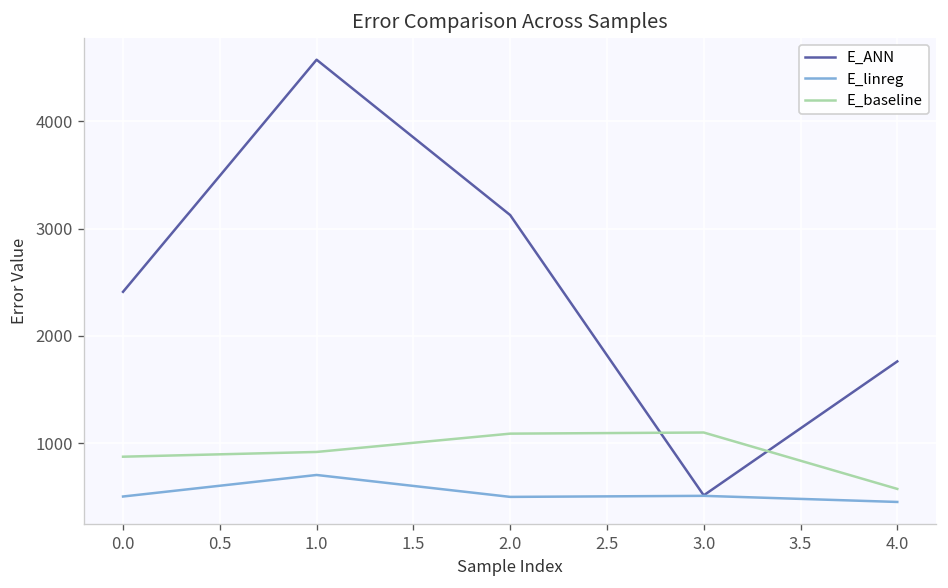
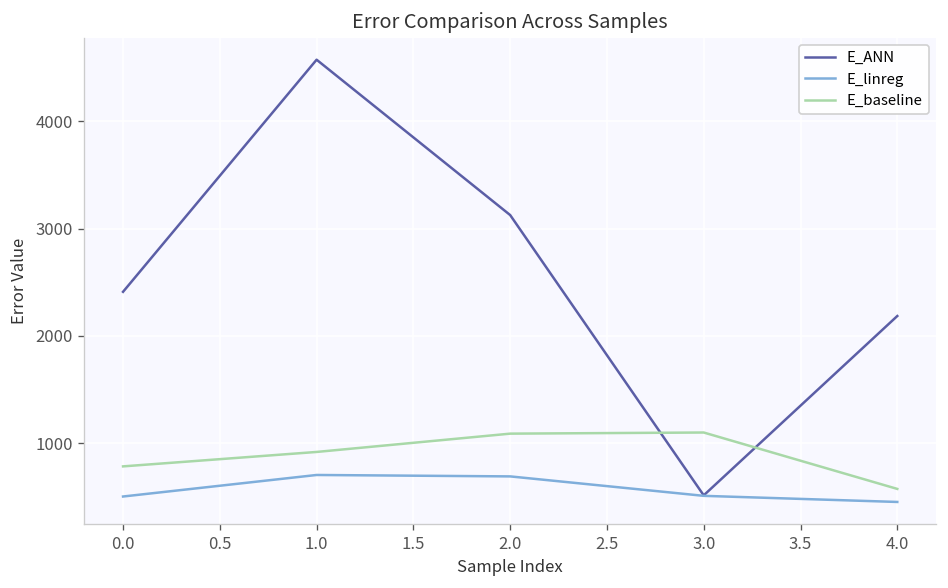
  {
    "E_ANN": {
      "0.0": 2400,
      "1.0": 4600,
      "2.0": 3100,
-     "4.0": 1800
+     "4.0": 2200
    },
    "E_linreg": {
      "0.0": 500,
      "1.0": 700,
-     "2.0": 500,
+     "2.0": 700,
      "4.0": 500
    },
    "E_baseline": {
-     "0.0": 900,
+     "0.0": 800,
      "1.0": 900,
      "2.0": 1100,
      "3.0": 1100,
      "4.0": 600
    }
  }
